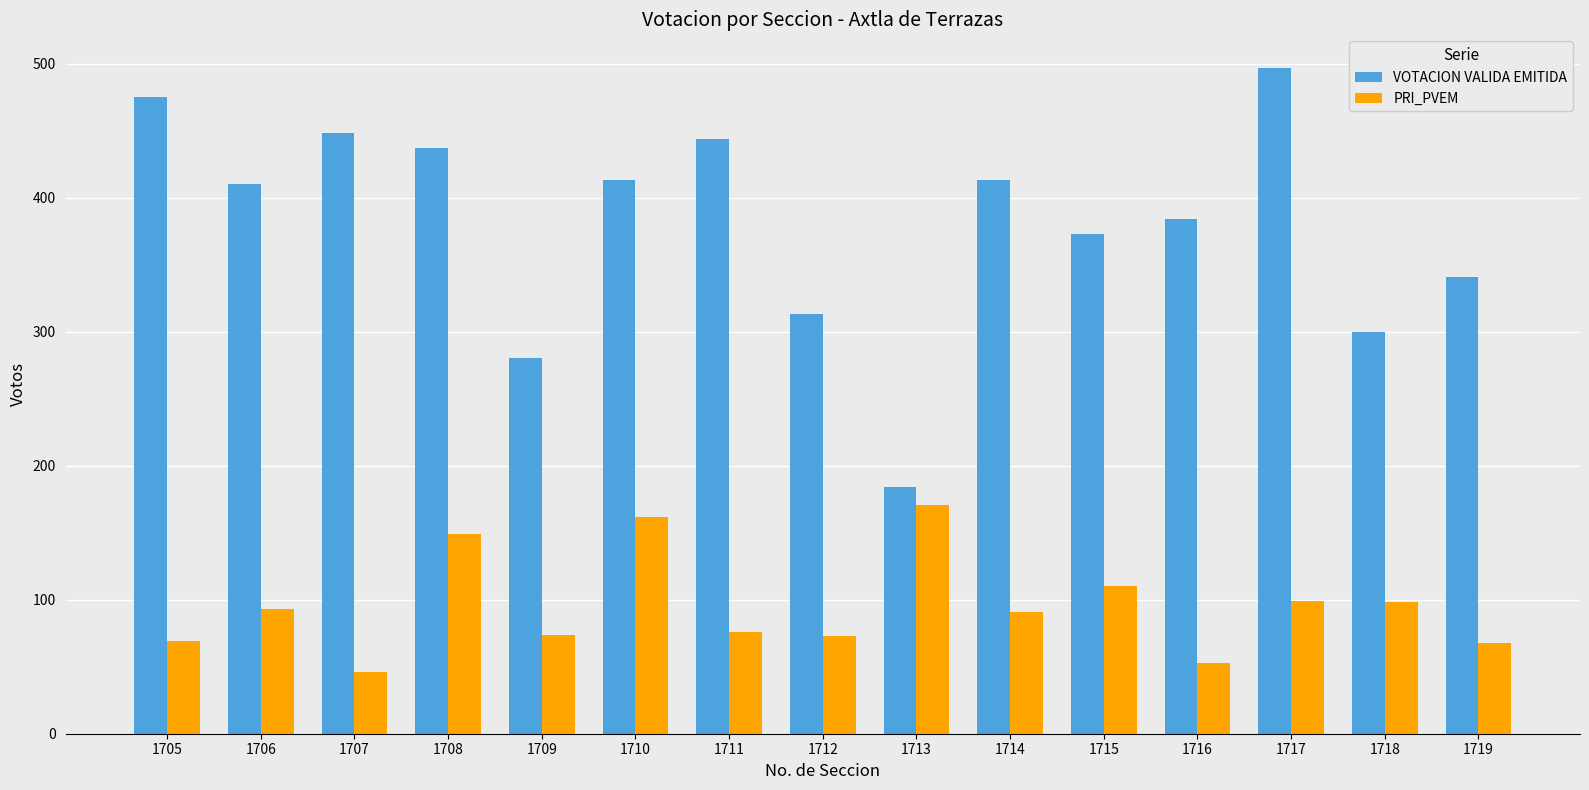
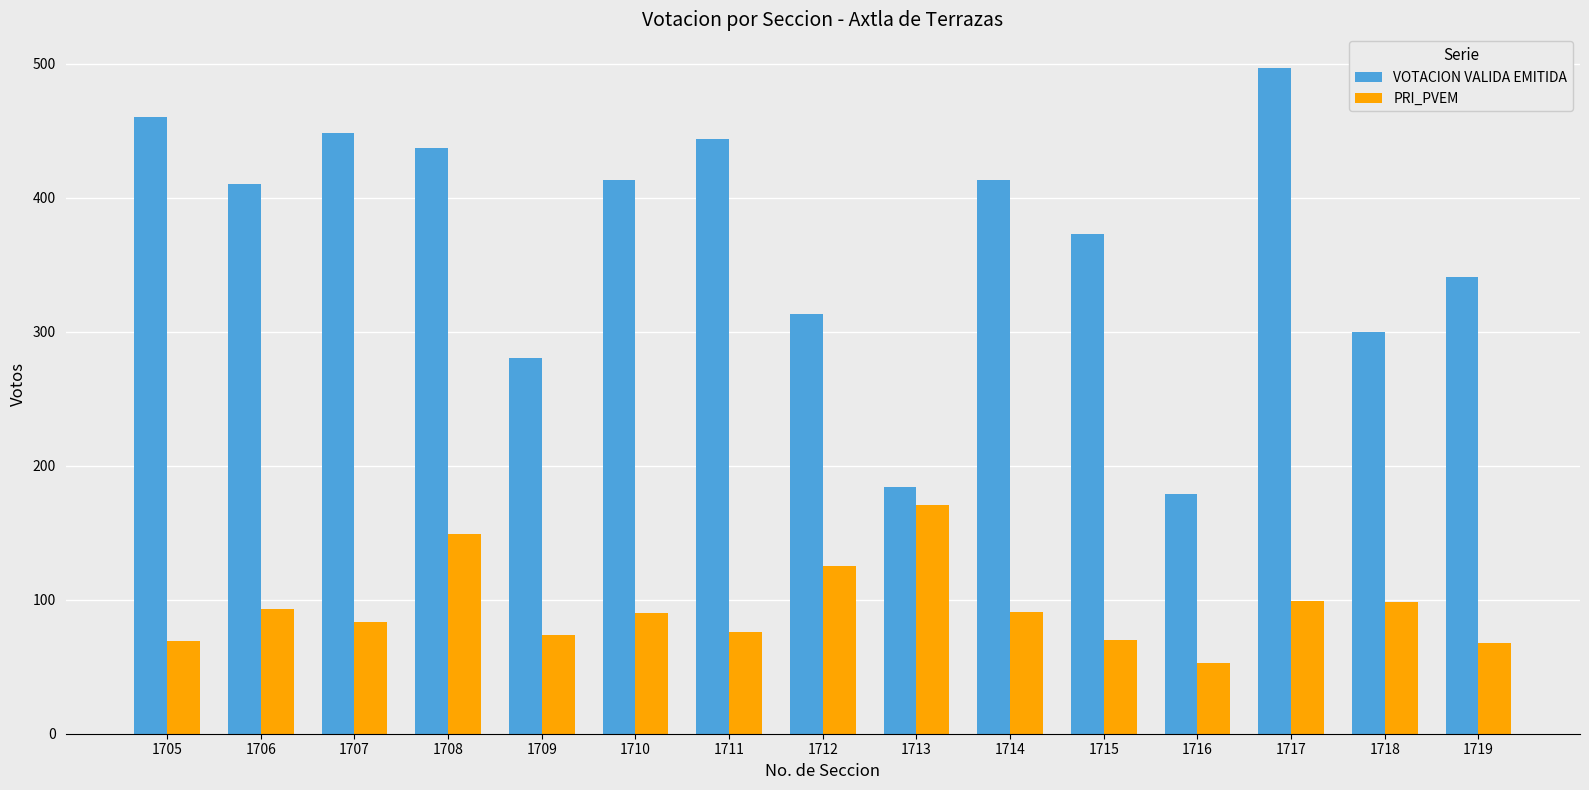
  {
    "VOTACION VALIDA EMITIDA": {
-     "1705": 475,
+     "1705": 460,
      "1706": 410,
      "1707": 448,
      "1708": 437,
      "1709": 280,
      "1710": 413,
      "1711": 444,
      "1712": 313,
      "1713": 184,
      "1714": 413,
      "1715": 373,
-     "1716": 384,
+     "1716": 179,
      "1717": 497,
      "1718": 300,
      "1719": 341
    },
    "PRI_PVEM": {
      "1705": 69,
      "1706": 93,
-     "1707": 46,
+     "1707": 83,
      "1708": 149,
      "1709": 74,
-     "1710": 162,
+     "1710": 90,
      "1711": 76,
-     "1712": 73,
+     "1712": 125,
      "1713": 171,
      "1714": 91,
-     "1715": 110,
+     "1715": 70,
      "1716": 53,
      "1717": 99,
      "1718": 98,
      "1719": 68
    }
  }
